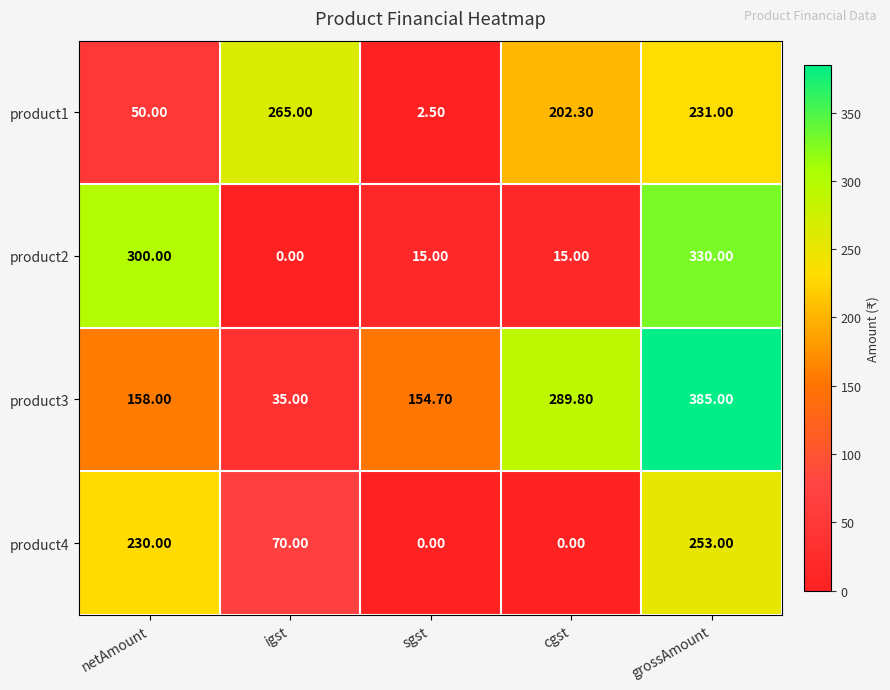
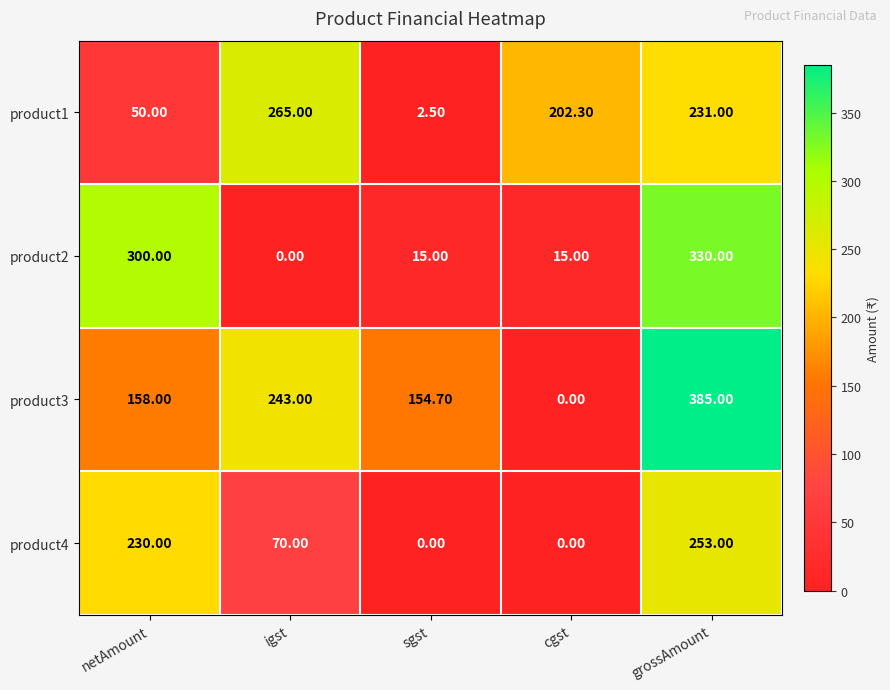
  {
    "product1": {
      "netAmount": 50.00,
      "igst": 265.00,
      "sgst": 2.50,
      "cgst": 202.30,
      "grossAmount": 231.00
    },
    "product2": {
      "netAmount": 300.00,
      "igst": 0.00,
      "sgst": 15.00,
      "cgst": 15.00,
      "grossAmount": 330.00
    },
    "product3": {
      "netAmount": 158.00,
-     "igst": 35.00,
+     "igst": 243.00,
      "sgst": 154.70,
-     "cgst": 289.80,
+     "cgst": 0.00,
      "grossAmount": 385.00
    },
    "product4": {
      "netAmount": 230.00,
      "igst": 70.00,
      "sgst": 0.00,
      "cgst": 0.00,
      "grossAmount": 253.00
    }
  }
